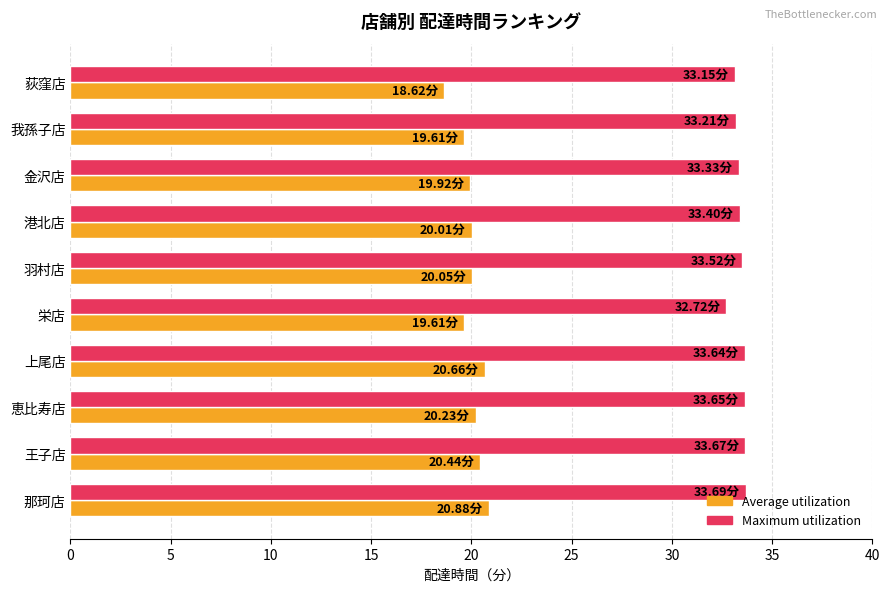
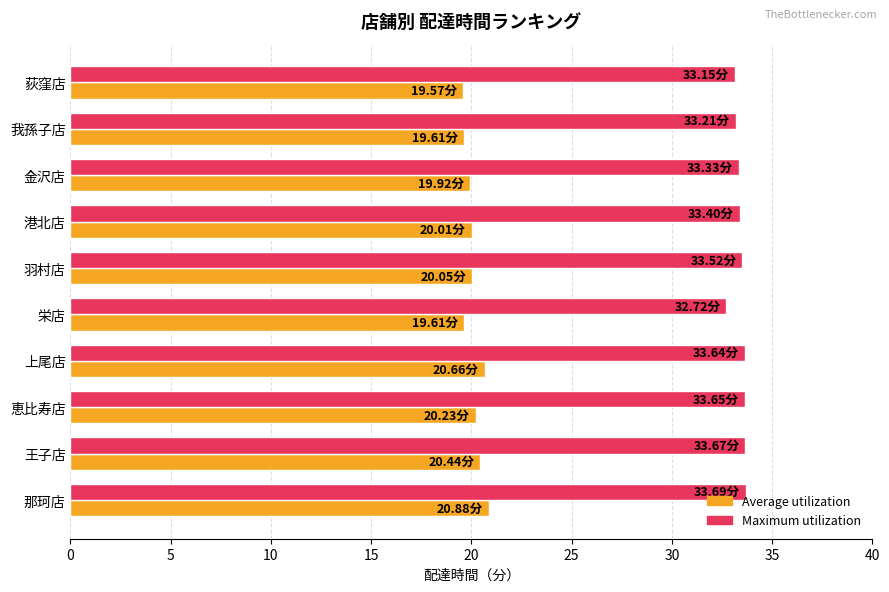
  {
    "Average utilization": {
-     "荻窪店": "18.62分",
+     "荻窪店": "19.57分",
      "我孫子店": "19.61分",
      "金沢店": "19.92分",
      "港北店": "20.01分",
      "羽村店": "20.05分",
      "栄店": "19.61分",
      "上尾店": "20.66分",
      "恵比寿店": "20.23分",
      "王子店": "20.44分",
      "那珂店": "20.88分"
    },
    "Maximum utilization": {
      "荻窪店": "33.15分",
      "我孫子店": "33.21分",
      "金沢店": "33.33分",
      "港北店": "33.40分",
      "羽村店": "33.52分",
      "栄店": "32.72分",
      "上尾店": "33.64分",
      "恵比寿店": "33.65分",
      "王子店": "33.67分",
      "那珂店": "33.69分"
    }
  }
